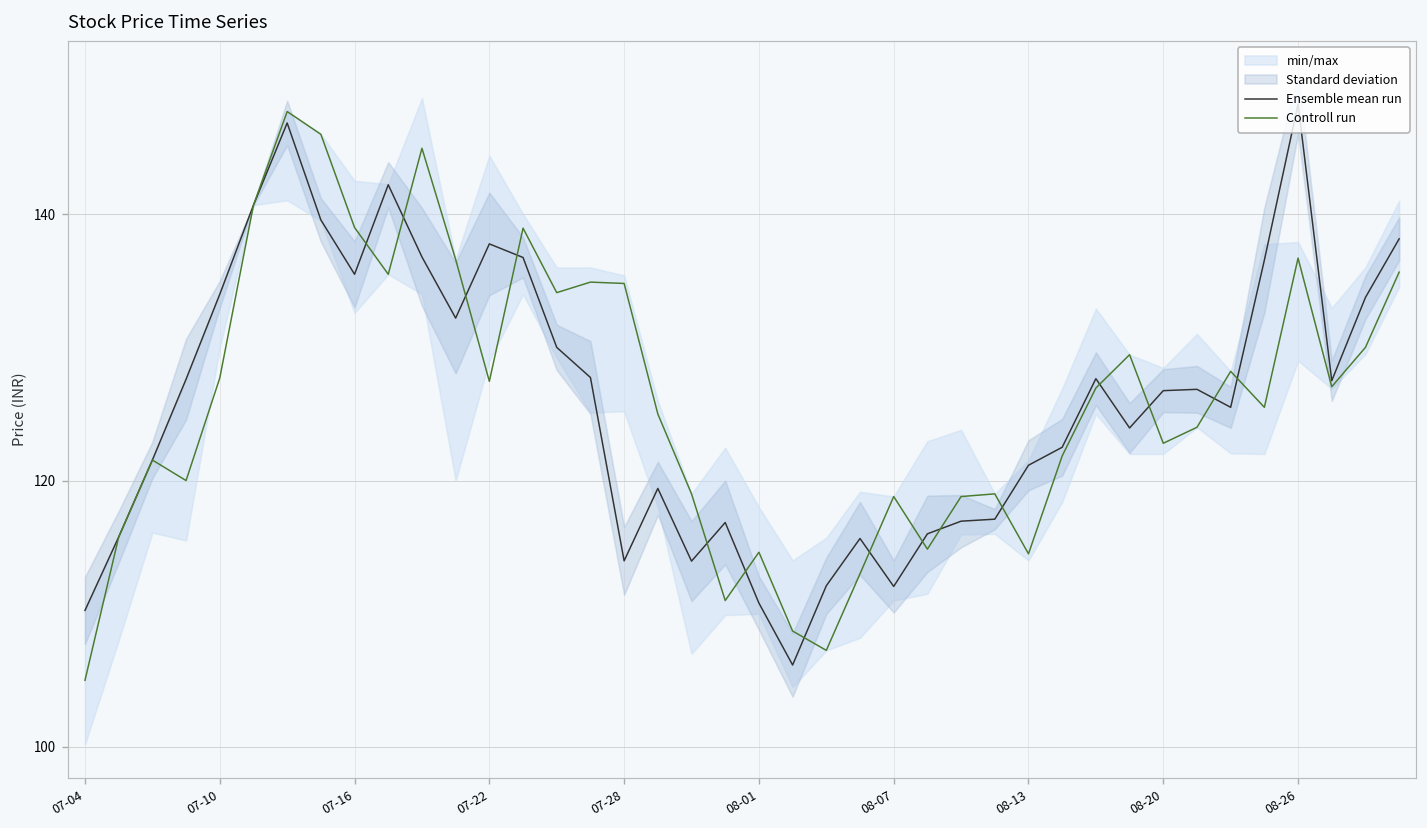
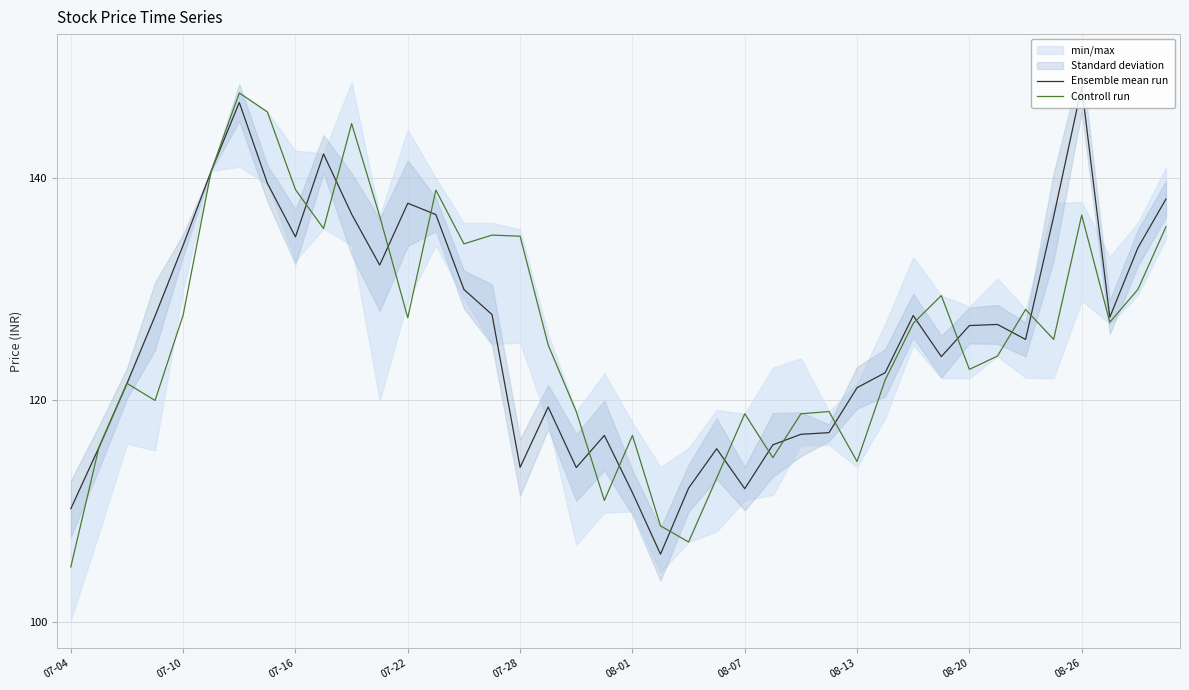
  {
    "Ensemble mean run": {
-     "07-16": 135.5,
+     "07-16": 134.7,
      "07-22": 137.8,
      "07-28": 114.0,
-     "08-01": 110.8,
+     "08-01": 111.7,
      "08-07": 112.1,
      "08-13": 121.2,
      "08-20": 126.8
    },
    "Controll run": {
      "07-04": 105.0,
      "07-10": 127.7,
      "07-16": 139.0,
      "07-22": 127.5,
      "07-28": 134.8,
-     "08-01": 114.6,
+     "08-01": 116.9,
      "08-13": 114.5,
      "08-20": 122.8,
      "08-26": 136.7
    }
  }
